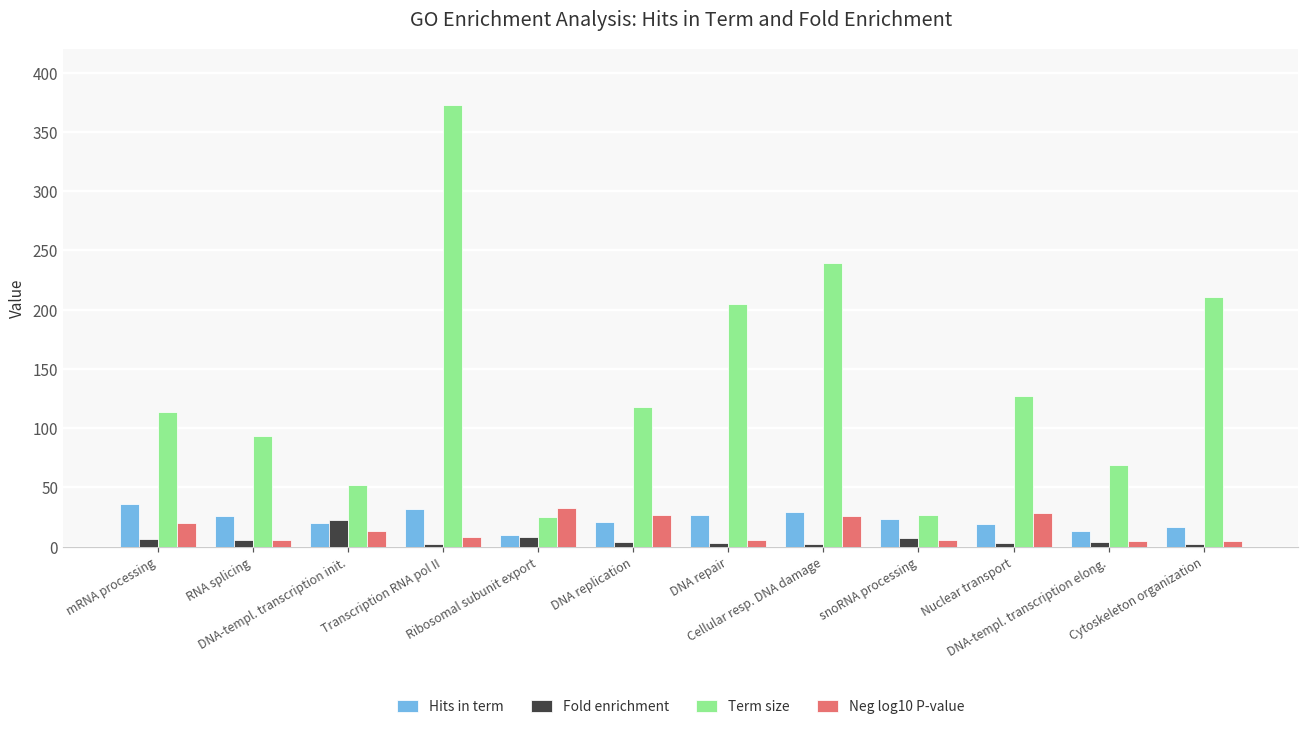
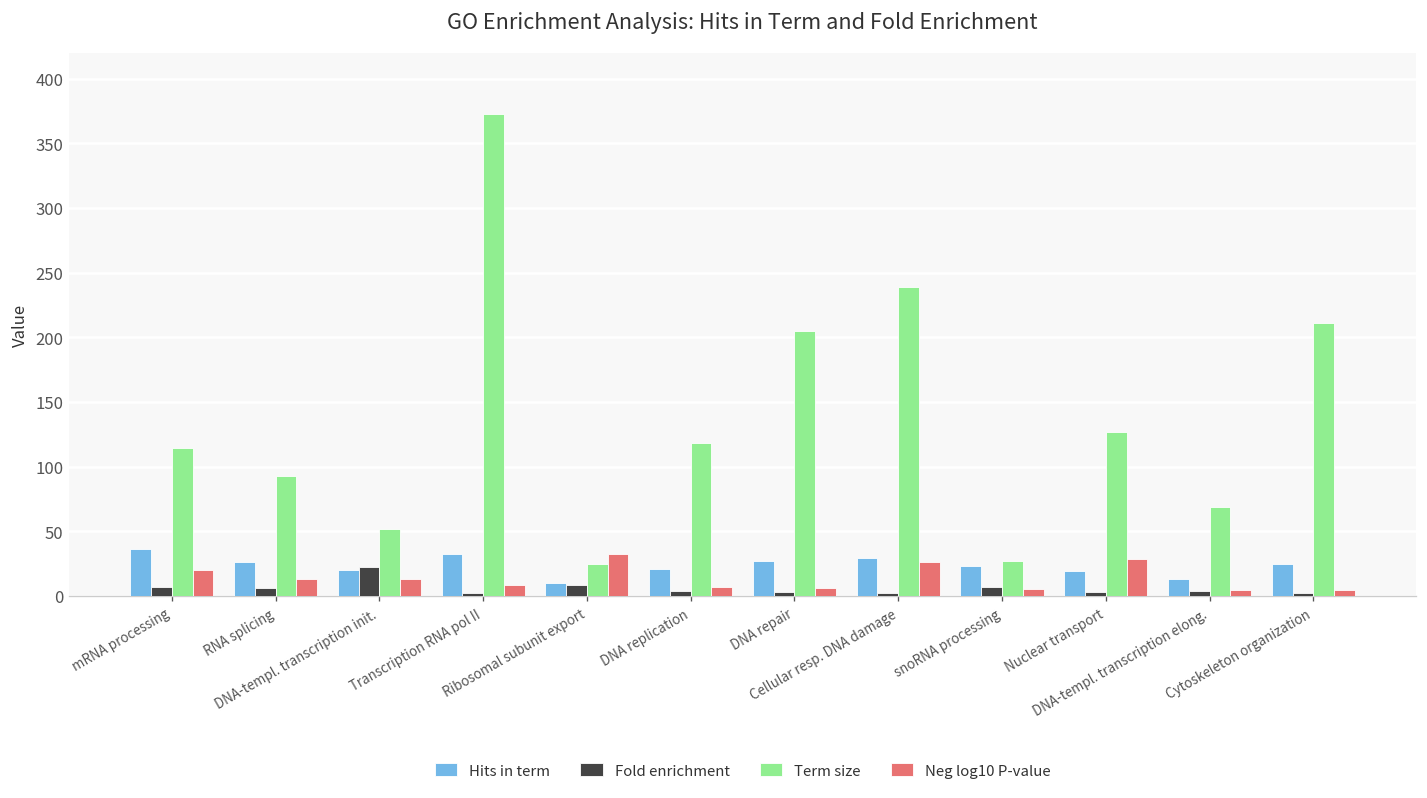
  {
    "Hits in term": {
      "mRNA processing": 36,
      "RNA splicing": 26,
      "DNA-templ. transcription init.": 20,
      "Transcription RNA pol II": 32,
      "Ribosomal subunit export": 10,
      "DNA replication": 21,
      "DNA repair": 27,
      "Cellular resp. DNA damage": 29,
      "snoRNA processing": 23,
      "Nuclear transport": 19,
      "DNA-templ. transcription elong.": 13,
-     "Cytoskeleton organization": 17
+     "Cytoskeleton organization": 25
    },
    "Fold enrichment": {
      "mRNA processing": 7,
      "RNA splicing": 6,
      "DNA-templ. transcription init.": 22,
      "Transcription RNA pol II": 2,
      "Ribosomal subunit export": 8,
      "DNA replication": 4,
      "DNA repair": 3,
      "Cellular resp. DNA damage": 3,
      "snoRNA processing": 7,
      "Nuclear transport": 3,
      "DNA-templ. transcription elong.": 4,
      "Cytoskeleton organization": 2
    },
    "Term size": {
      "mRNA processing": 114,
      "RNA splicing": 93,
      "DNA-templ. transcription init.": 52,
      "Transcription RNA pol II": 373,
      "Ribosomal subunit export": 25,
      "DNA replication": 118,
      "DNA repair": 205,
      "Cellular resp. DNA damage": 239,
      "snoRNA processing": 27,
      "Nuclear transport": 127,
      "DNA-templ. transcription elong.": 69,
      "Cytoskeleton organization": 211
    },
    "Neg log10 P-value": {
      "mRNA processing": 20,
-     "RNA splicing": 5,
+     "RNA splicing": 13,
      "DNA-templ. transcription init.": 13,
      "Transcription RNA pol II": 8,
      "Ribosomal subunit export": 32,
-     "DNA replication": 27,
+     "DNA replication": 7,
      "DNA repair": 6,
      "Cellular resp. DNA damage": 26,
      "snoRNA processing": 6,
      "Nuclear transport": 28,
      "DNA-templ. transcription elong.": 5,
      "Cytoskeleton organization": 5
    }
  }
